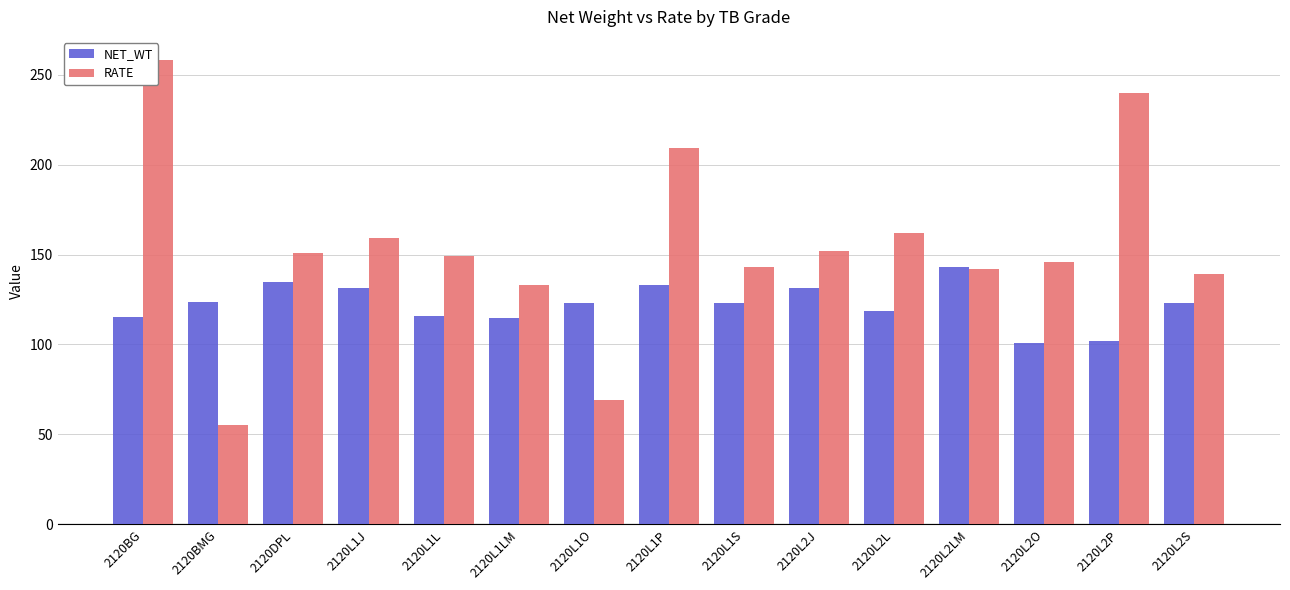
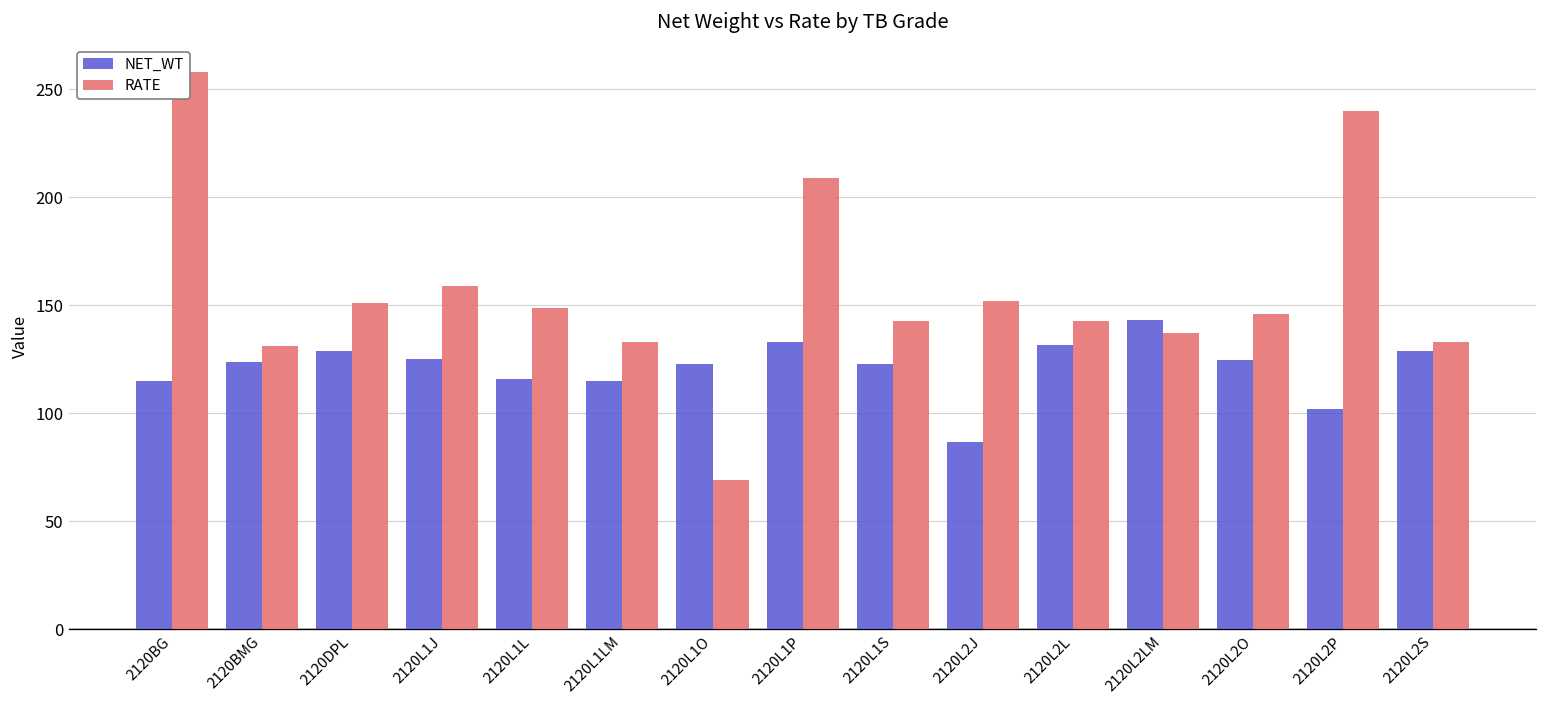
  {
    "NET_WT": {
      "2120BG": 115,
      "2120BMG": 124,
-     "2120DPL": 135,
-     "2120L1J": 132,
+     "2120DPL": 129,
+     "2120L1J": 125,
      "2120L1L": 116,
      "2120L1LM": 115,
      "2120L1O": 123,
      "2120L1P": 133,
      "2120L1S": 123,
-     "2120L2J": 132,
-     "2120L2L": 119,
+     "2120L2J": 87,
+     "2120L2L": 132,
      "2120L2LM": 143,
-     "2120L2O": 101,
+     "2120L2O": 125,
      "2120L2P": 102,
-     "2120L2S": 123
+     "2120L2S": 129
    },
    "RATE": {
-     "2120BMG": 55,
+     "2120BMG": 131,
      "2120DPL": 151,
      "2120L1J": 159,
      "2120L1L": 149,
      "2120L1LM": 133,
      "2120L1O": 69,
      "2120L1P": 209,
      "2120L1S": 143,
      "2120L2J": 152,
-     "2120L2L": 162,
-     "2120L2LM": 142,
+     "2120L2L": 143,
+     "2120L2LM": 137,
      "2120L2O": 146,
      "2120L2P": 240,
-     "2120L2S": 139
+     "2120L2S": 133
    }
  }
